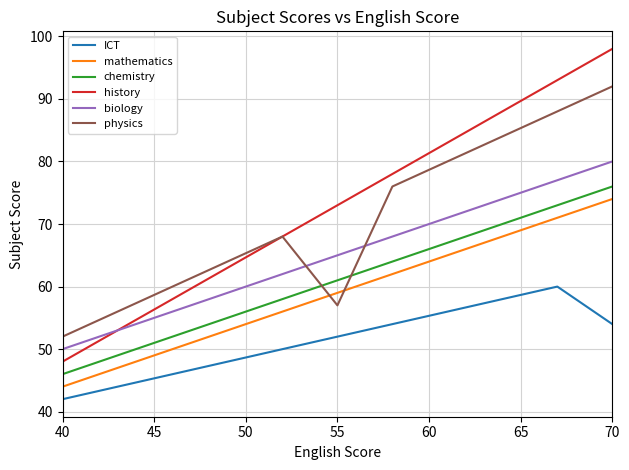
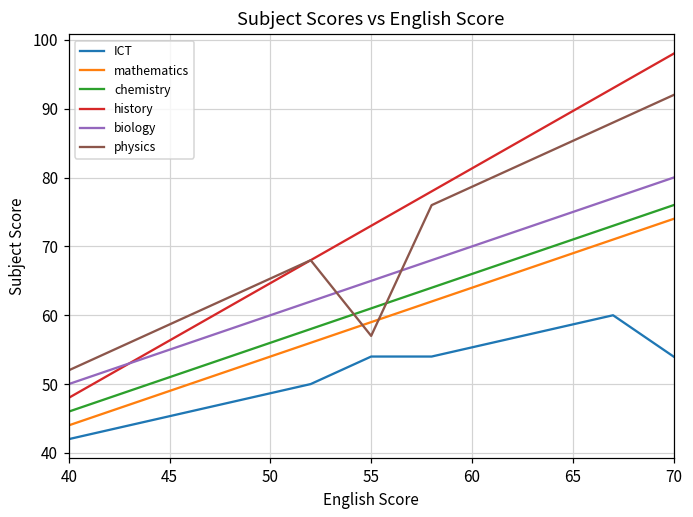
  {
    "ICT": {
      "40": 42,
-     "55": 52,
+     "55": 54,
      "70": 54
    },
    "mathematics": {
      "40": 44,
      "55": 59,
      "70": 74
    },
    "chemistry": {
      "40": 46,
      "55": 61,
      "70": 76
    },
    "history": {
      "40": 48,
      "55": 73,
      "70": 98
    },
    "biology": {
      "40": 50,
      "55": 65,
      "70": 80
    },
    "physics": {
      "40": 52,
      "55": 57,
      "70": 92
    }
  }
